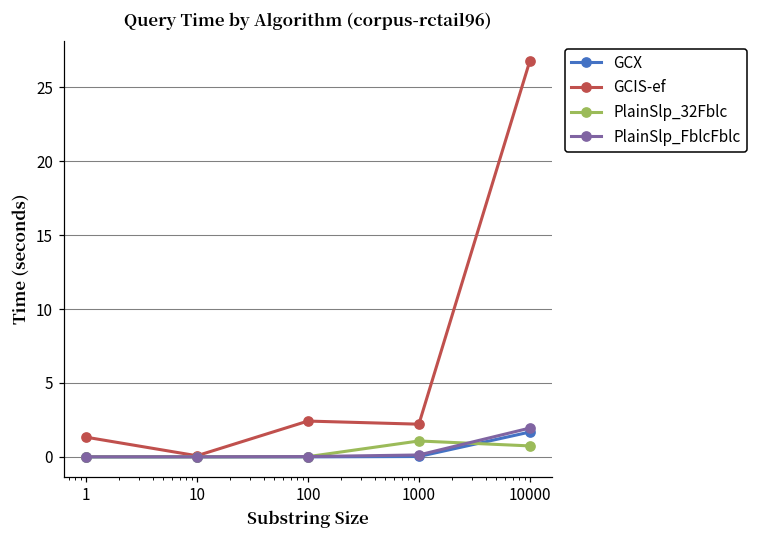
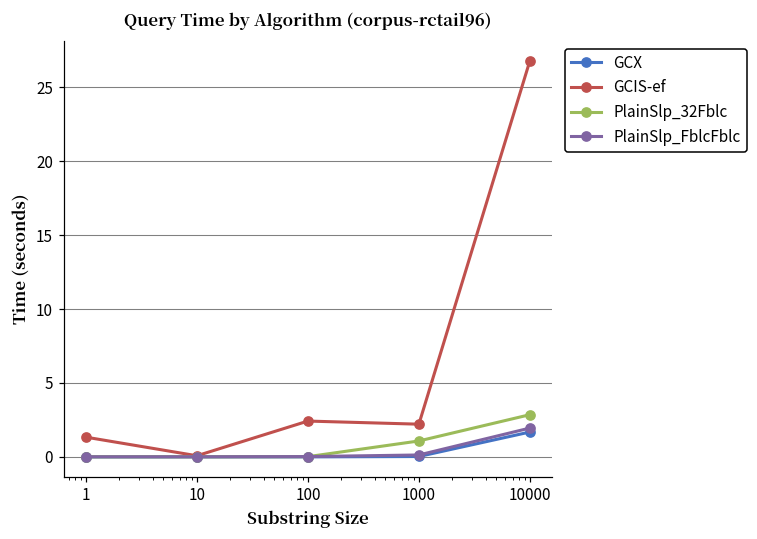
  {
    "GCX": {
      "10000": 1.7
    },
    "GCIS-ef": {
      "1": 1.3,
      "100": 2.4,
      "1000": 2.2,
      "10000": 26.8
    },
    "PlainSlp_32Fblc": {
      "1000": 1.1,
-     "10000": 0.7
+     "10000": 2.9
    },
    "PlainSlp_FblcFblc": {
      "10000": 2.0
    }
  }
